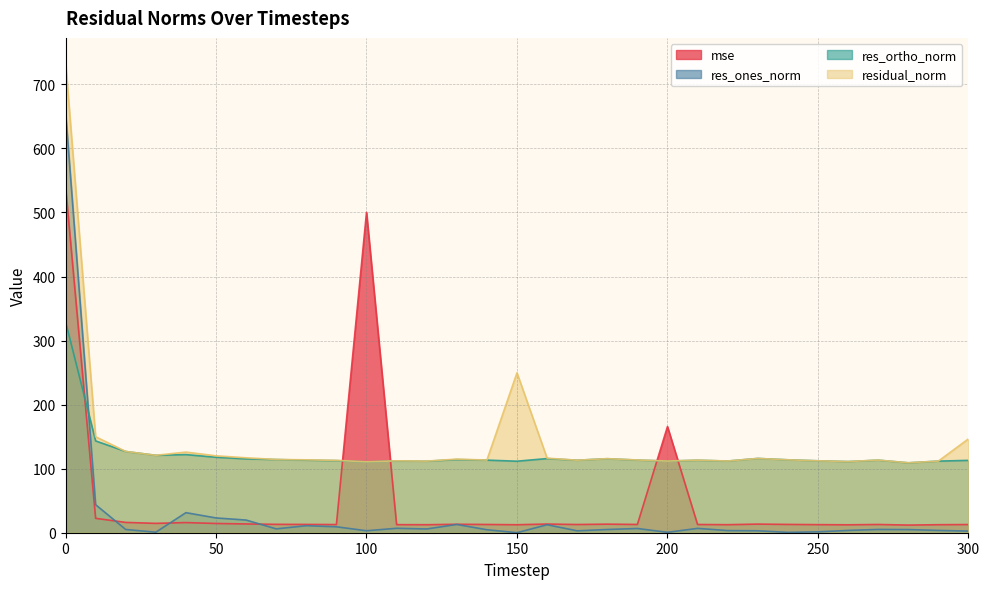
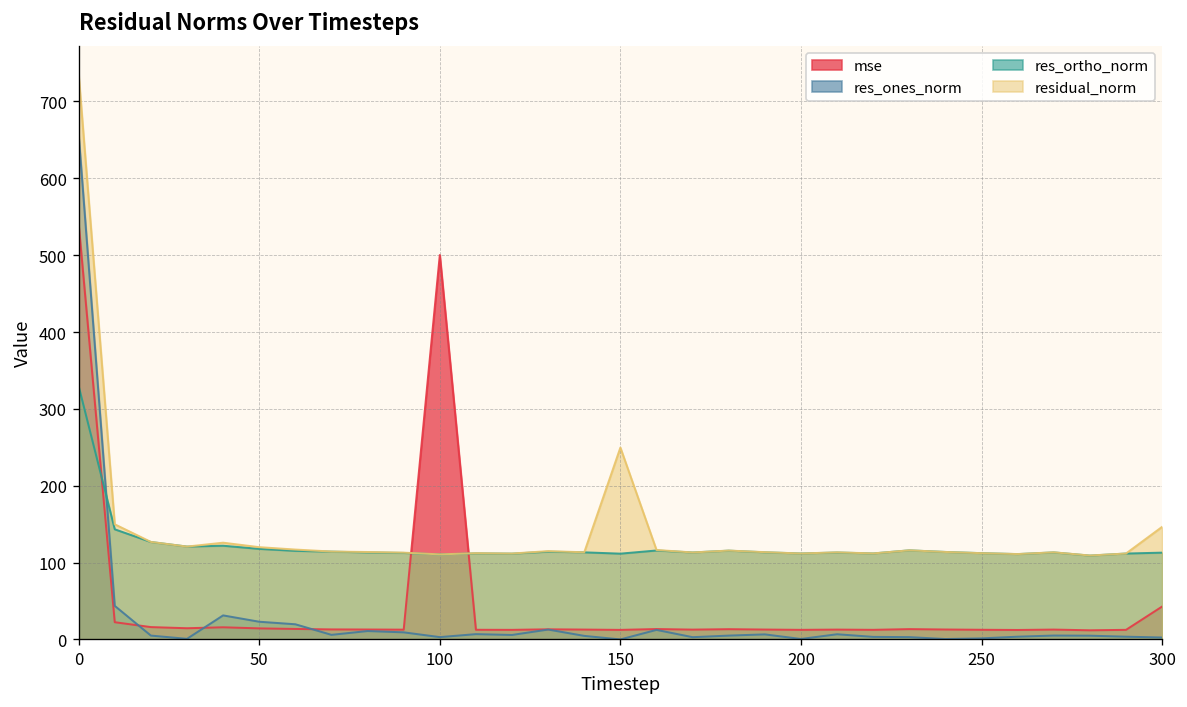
  {
    "mse": {
      "0": 540,
      "50": 10,
      "100": 500,
      "150": 10,
-     "200": 170,
+     "200": 10,
      "250": 10,
-     "300": 10
+     "300": 40
    },
    "residual_norm": {
      "0": 740,
      "150": 250,
      "300": 150
    }
  }
